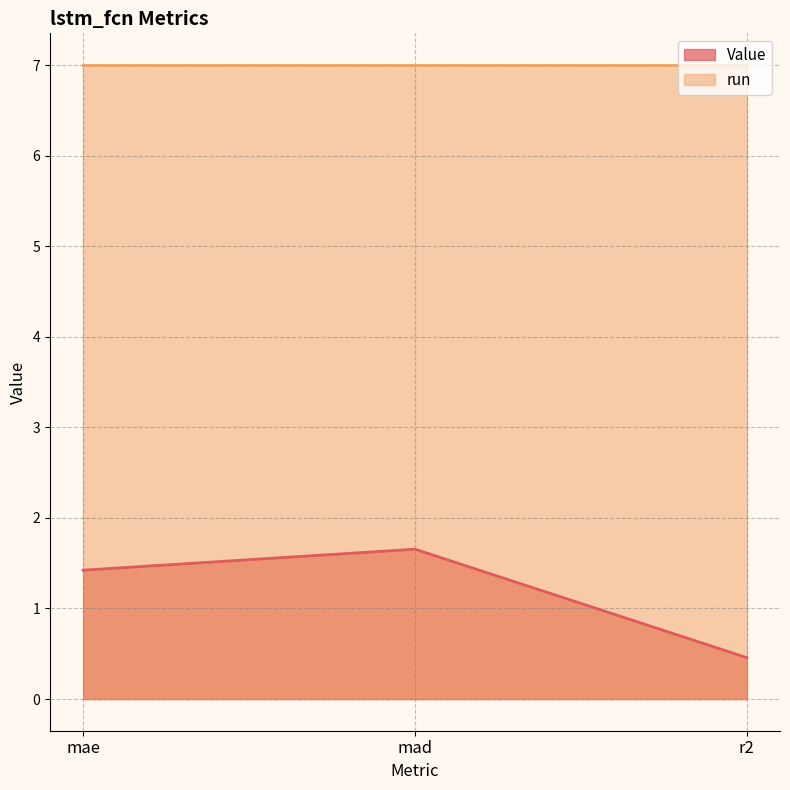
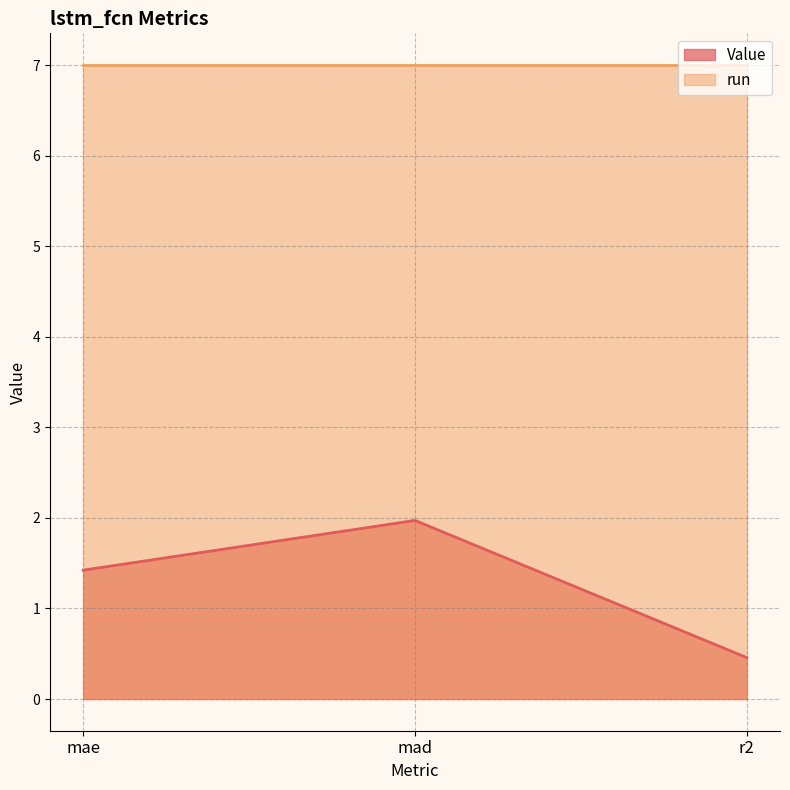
  {
    "Value": {
      "mae": 1.4,
-     "mad": 1.7,
+     "mad": 2.0,
      "r2": 0.5
    },
    "run": {
      "mae": 7.0,
      "mad": 7.0
    }
  }
